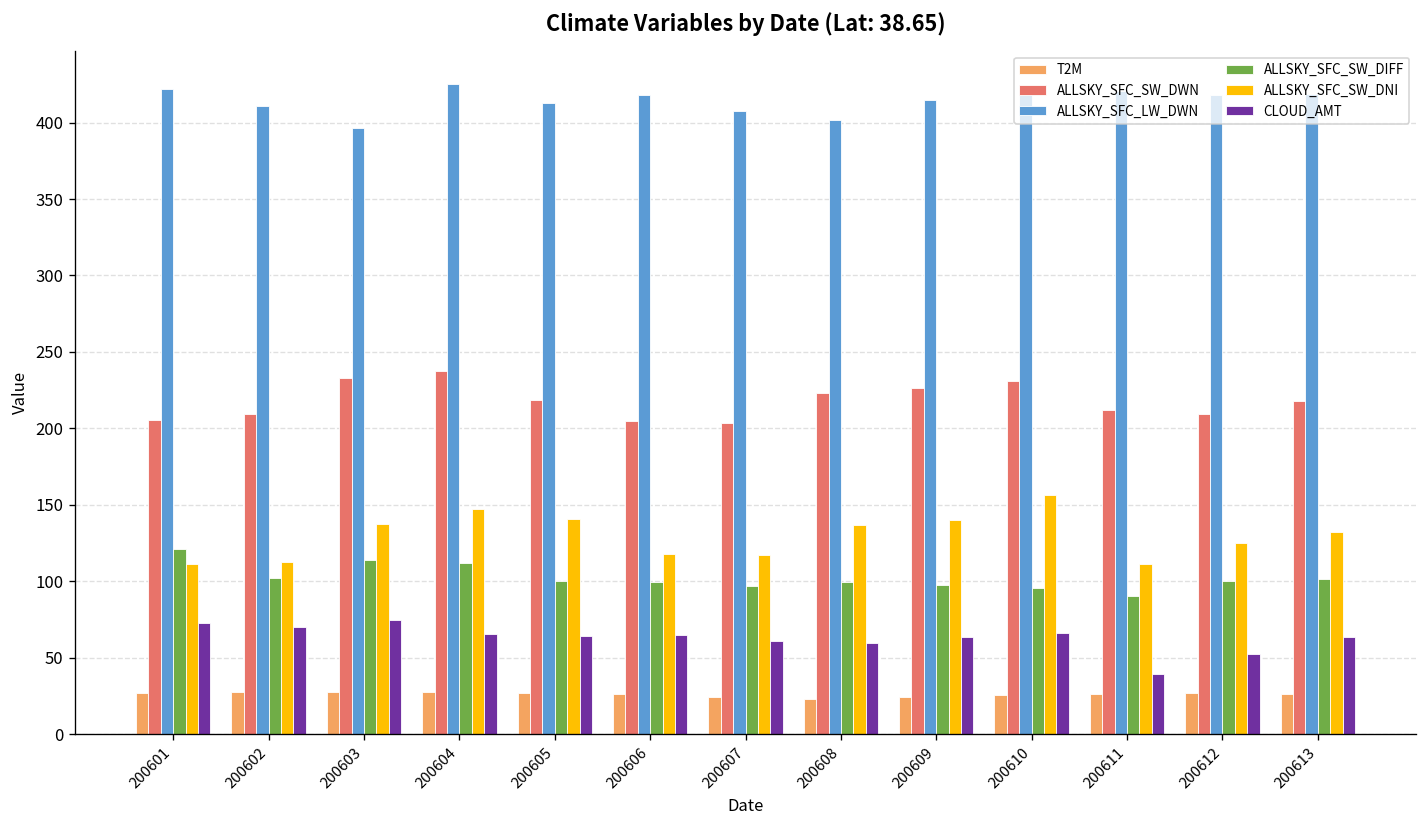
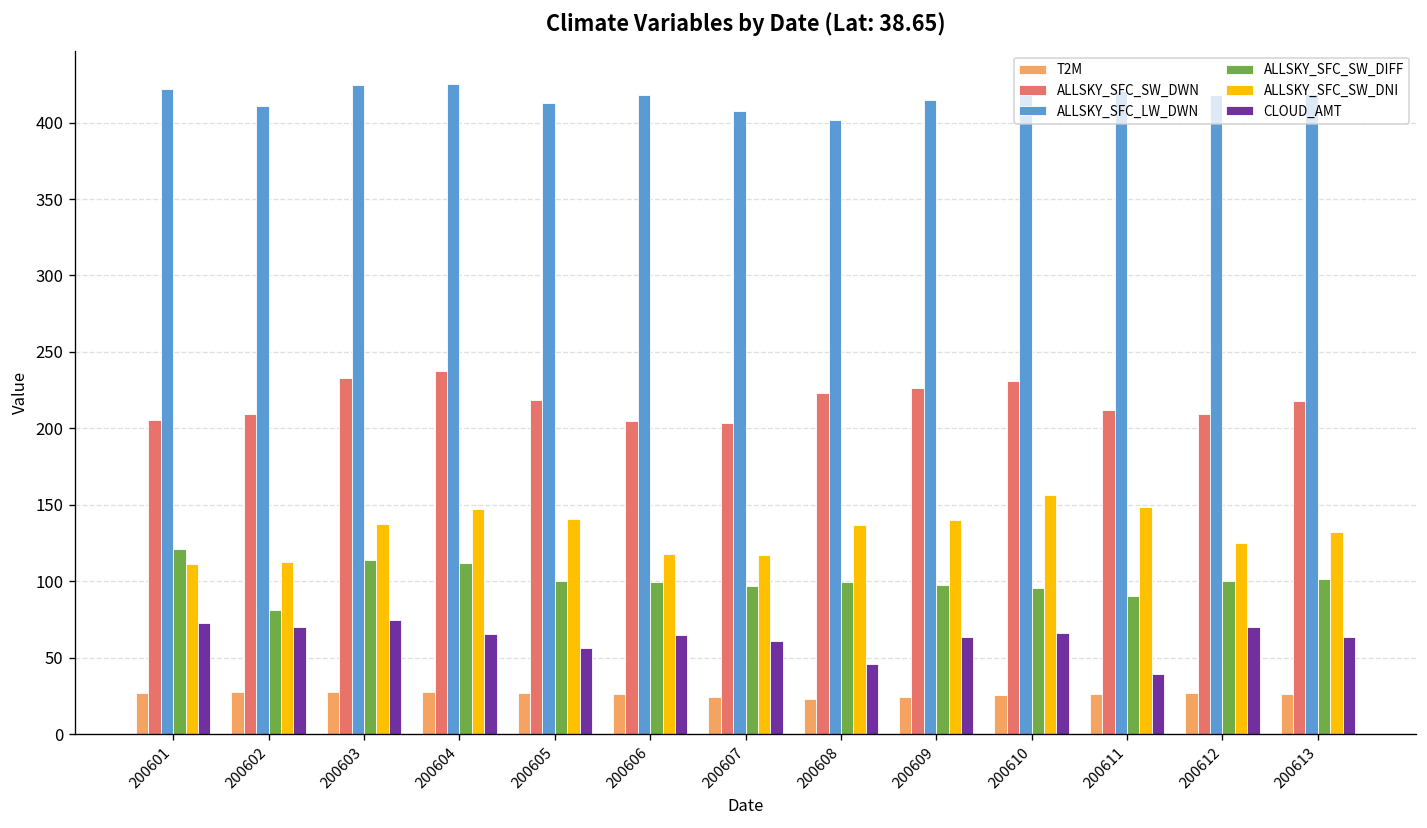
  {
    "ALLSKY_SFC_LW_DWN": {
      "200601": 422,
      "200602": 411,
-     "200603": 396,
+     "200603": 424,
      "200604": 425,
      "200605": 413,
      "200606": 418,
      "200607": 408,
      "200608": 402,
      "200609": 415
    },
    "ALLSKY_SFC_SW_DIFF": {
      "200601": 121,
-     "200602": 102,
+     "200602": 81,
      "200603": 114,
      "200604": 112,
      "200605": 100,
      "200606": 99,
      "200607": 97,
      "200608": 100,
      "200609": 98,
      "200610": 95,
      "200611": 90,
      "200612": 100,
      "200613": 101
    },
    "ALLSKY_SFC_SW_DNI": {
      "200601": 111,
      "200602": 113,
      "200603": 138,
      "200604": 147,
      "200605": 141,
      "200606": 118,
      "200607": 117,
      "200608": 137,
      "200609": 140,
      "200610": 157,
-     "200611": 111,
+     "200611": 148,
      "200612": 125,
      "200613": 132
    },
    "CLOUD_AMT": {
      "200601": 73,
      "200602": 70,
      "200603": 74,
      "200604": 66,
-     "200605": 64,
+     "200605": 56,
      "200606": 65,
      "200607": 61,
-     "200608": 60,
+     "200608": 46,
      "200609": 64,
      "200610": 66,
      "200611": 39,
-     "200612": 52,
+     "200612": 70,
      "200613": 63
    }
  }
